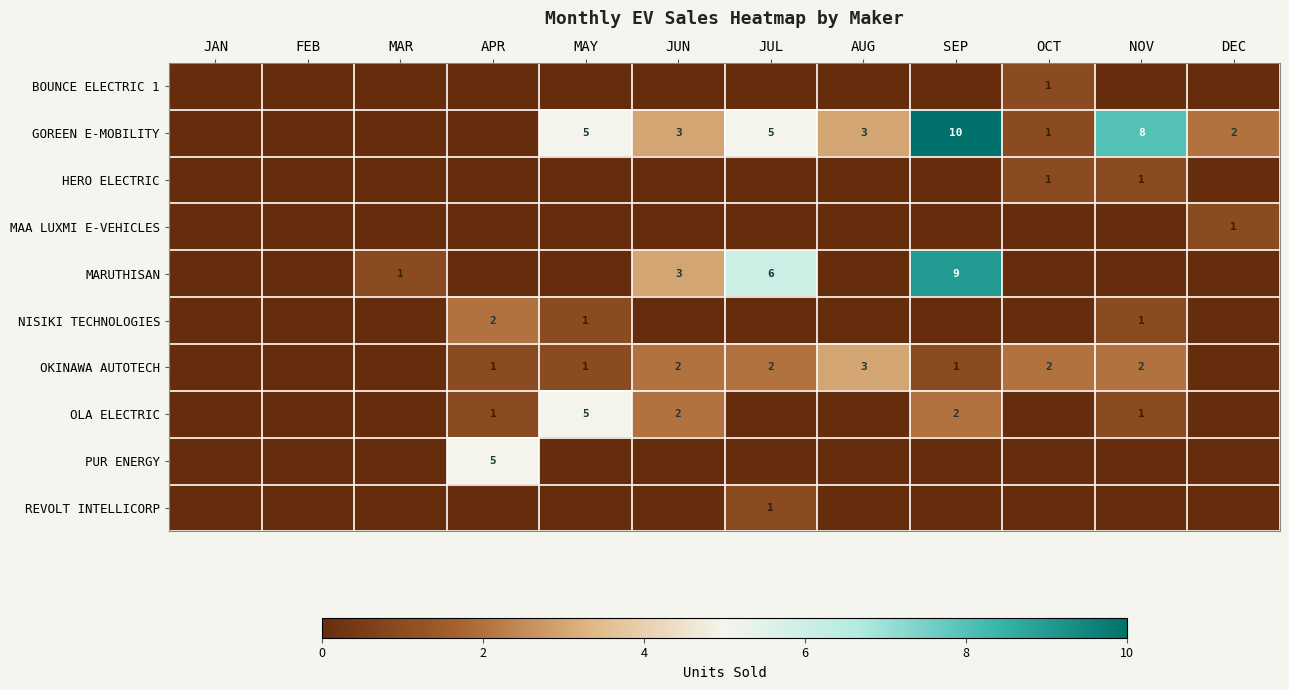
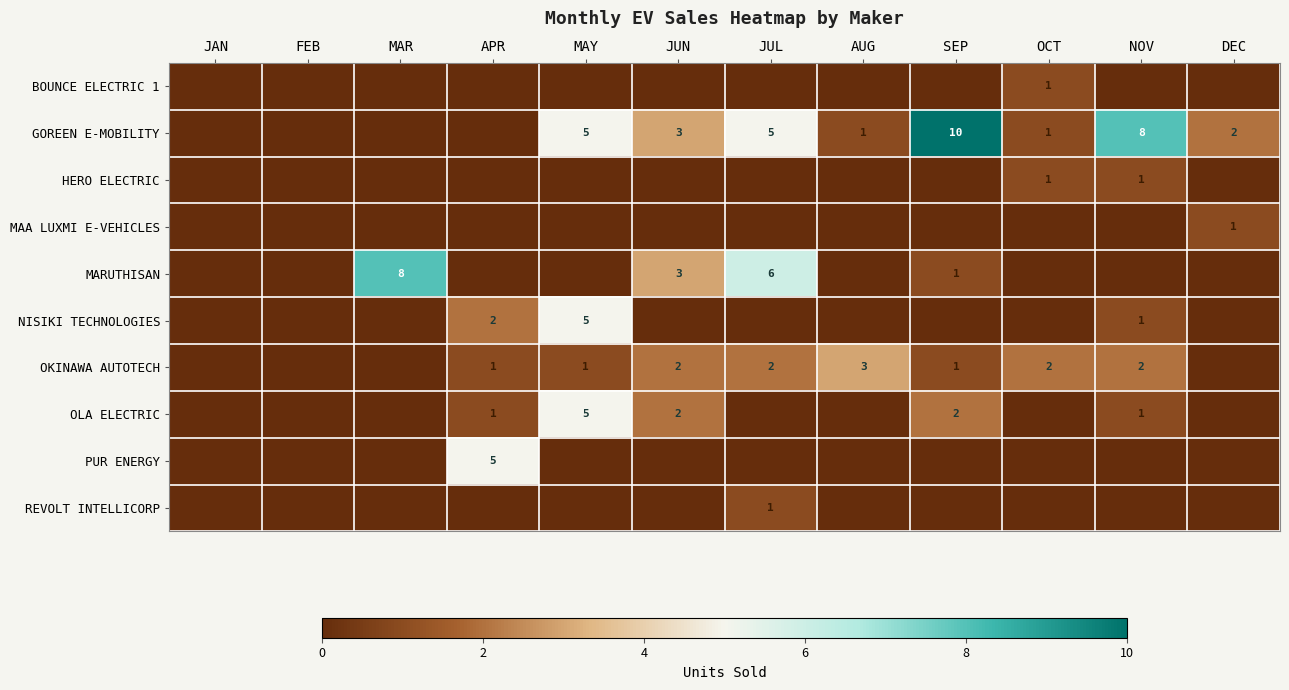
  {
    "BOUNCE ELECTRIC 1": {
      "OCT": 1
    },
    "GOREEN E-MOBILITY": {
      "MAY": 5,
      "JUN": 3,
      "JUL": 5,
-     "AUG": 3,
+     "AUG": 1,
      "SEP": 10,
      "OCT": 1,
      "NOV": 8,
      "DEC": 2
    },
    "HERO ELECTRIC": {
      "OCT": 1,
      "NOV": 1
    },
    "MAA LUXMI E-VEHICLES": {
      "DEC": 1
    },
    "MARUTHISAN": {
-     "MAR": 1,
+     "MAR": 8,
      "JUN": 3,
      "JUL": 6,
-     "SEP": 9
+     "SEP": 1
    },
    "NISIKI TECHNOLOGIES": {
      "APR": 2,
-     "MAY": 1,
+     "MAY": 5,
      "NOV": 1
    },
    "OKINAWA AUTOTECH": {
      "APR": 1,
      "MAY": 1,
      "JUN": 2,
      "JUL": 2,
      "AUG": 3,
      "SEP": 1,
      "OCT": 2,
      "NOV": 2
    },
    "OLA ELECTRIC": {
      "APR": 1,
      "MAY": 5,
      "JUN": 2,
      "SEP": 2,
      "NOV": 1
    },
    "PUR ENERGY": {
      "APR": 5
    },
    "REVOLT INTELLICORP": {
      "JUL": 1
    }
  }
